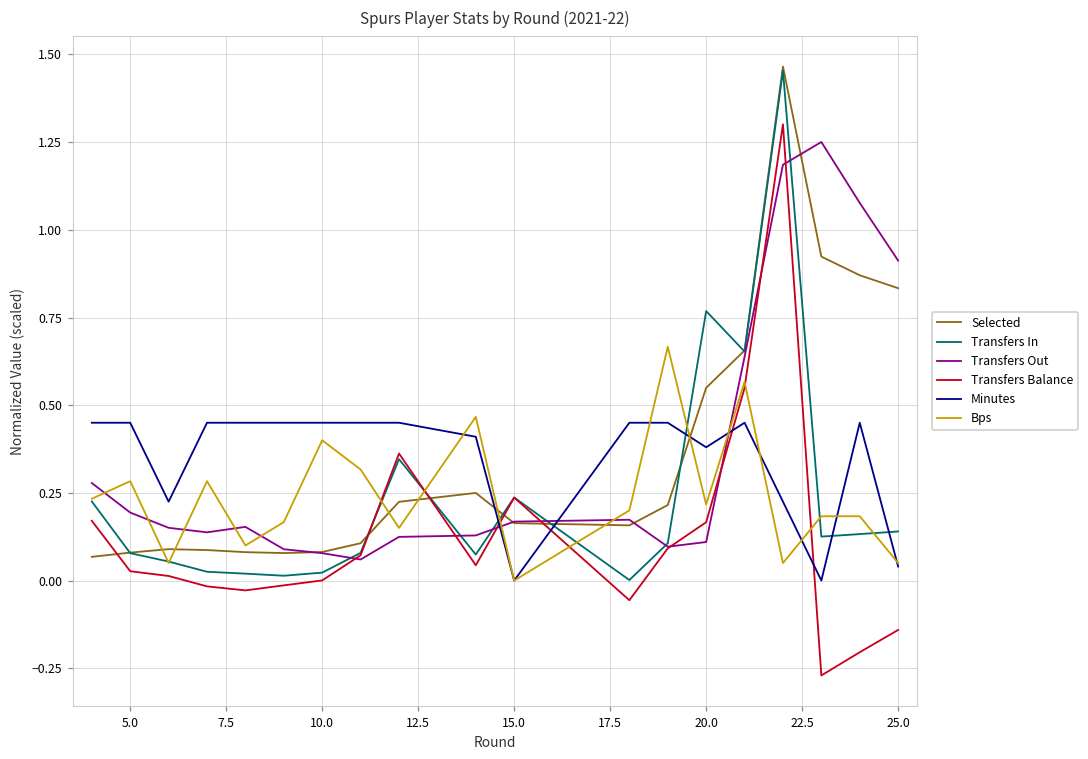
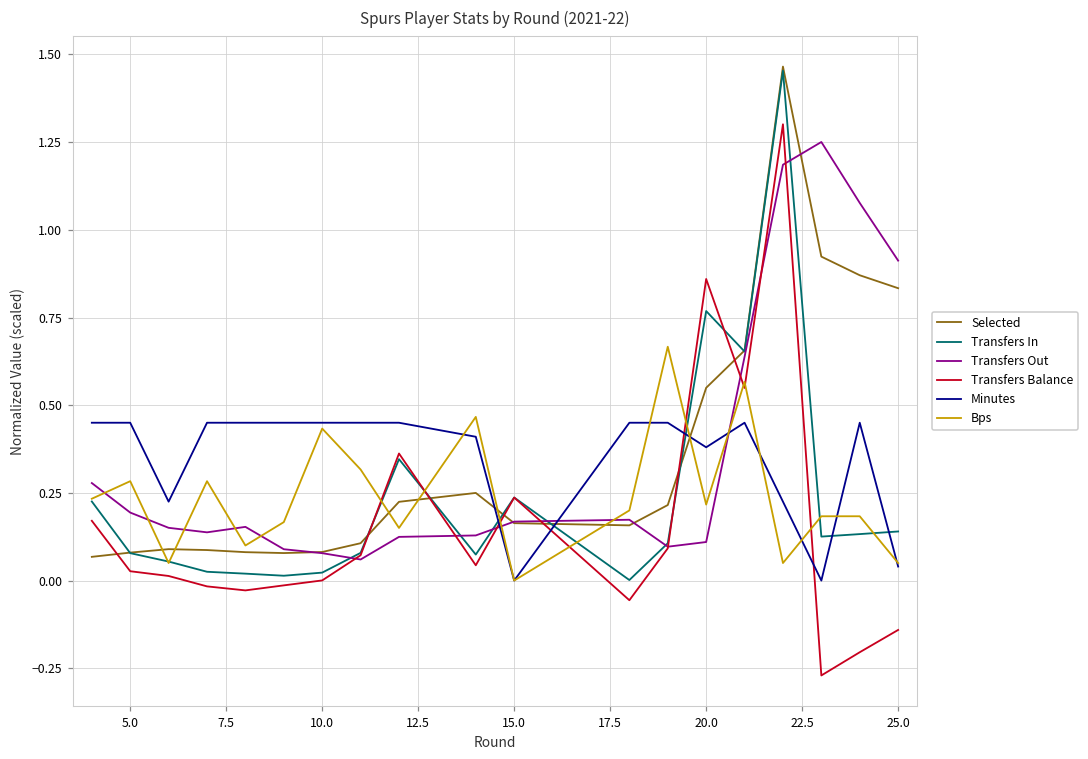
  {
    "Selected": {
      "20.0": 0.55,
      "25.0": 0.83
    },
    "Transfers In": {
      "10.0": 0.02,
      "20.0": 0.77,
      "25.0": 0.14
    },
    "Transfers Out": {
      "5.0": 0.19,
      "20.0": 0.11,
      "25.0": 0.91
    },
    "Transfers Balance": {
      "5.0": 0.03,
      "10.0": 0.00,
-     "20.0": 0.17,
+     "20.0": 0.86,
      "25.0": -0.14
    },
    "Minutes": {
      "5.0": 0.45,
      "10.0": 0.45,
      "20.0": 0.38,
      "25.0": 0.04
    },
    "Bps": {
      "5.0": 0.28,
-     "10.0": 0.40,
+     "10.0": 0.43,
      "20.0": 0.22,
      "25.0": 0.05
    }
  }
